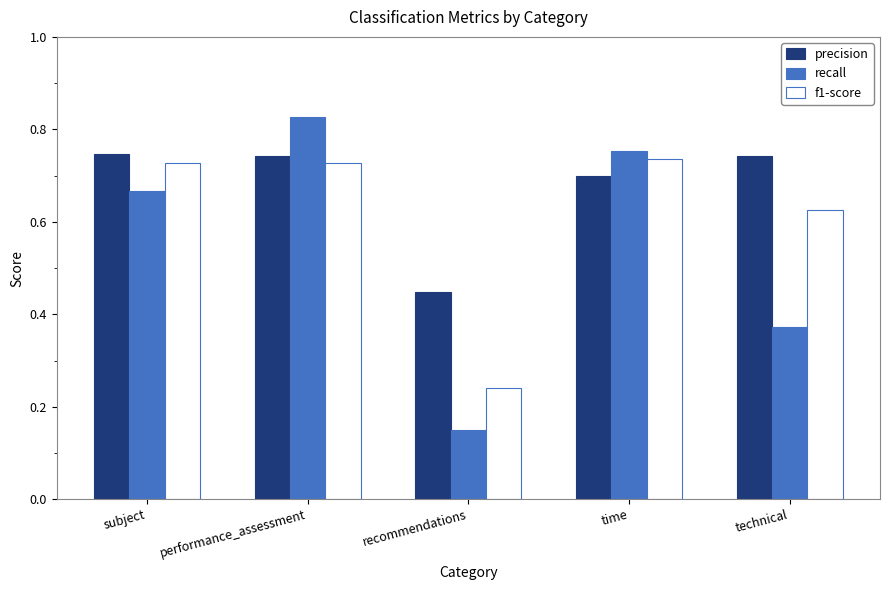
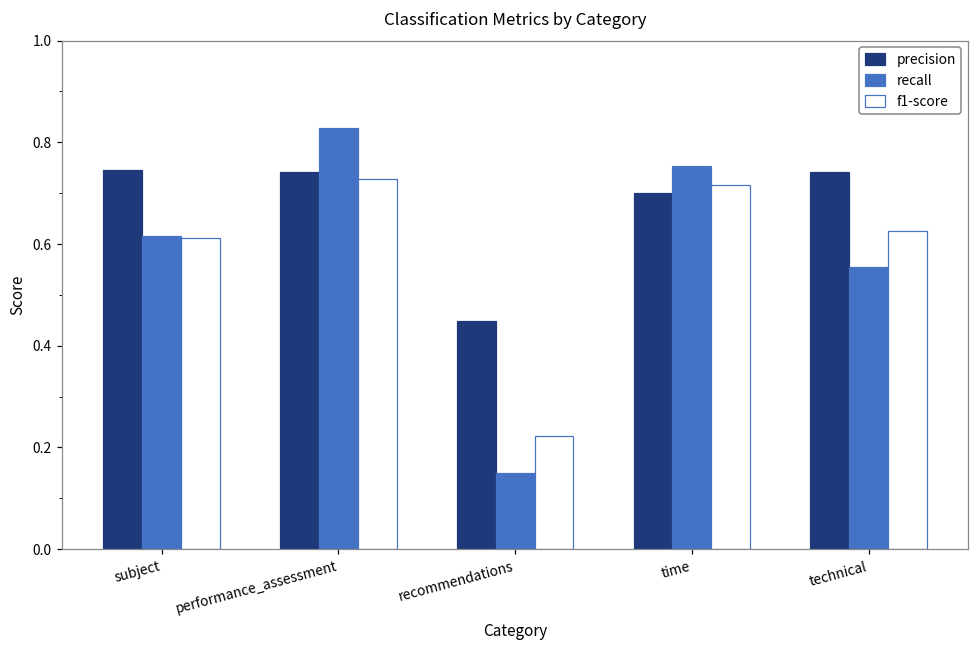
  {
    "precision": {
      "subject": 0.75,
      "performance_assessment": 0.74,
      "recommendations": 0.45,
      "time": 0.70,
      "technical": 0.74
    },
    "recall": {
-     "subject": 0.67,
+     "subject": 0.62,
      "performance_assessment": 0.83,
      "recommendations": 0.15,
      "time": 0.75,
-     "technical": 0.37
+     "technical": 0.56
    },
    "f1-score": {
-     "subject": 0.73,
+     "subject": 0.61,
      "performance_assessment": 0.73,
-     "recommendations": 0.24,
-     "time": 0.74,
+     "recommendations": 0.22,
+     "time": 0.72,
      "technical": 0.63
    }
  }
